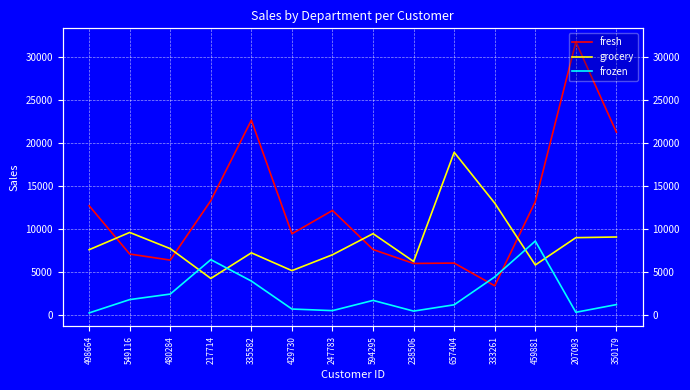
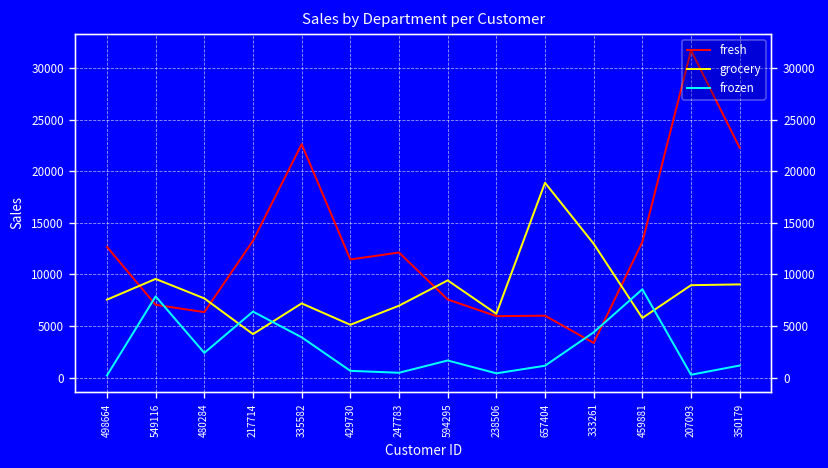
  {
    "fresh": {
      "498664": 13000,
      "549116": 7000,
      "480284": 6000,
      "217714": 13000,
      "335582": 23000,
-     "429730": 9000,
+     "429730": 11000,
      "247783": 12000,
      "594295": 8000,
      "657404": 6000,
      "333261": 3000,
      "459881": 13000,
-     "350179": 21000
+     "350179": 22000
    },
    "grocery": {
      "498664": 8000,
      "549116": 10000,
      "480284": 8000,
      "217714": 4000,
      "335582": 7000,
      "429730": 5000,
      "247783": 7000,
      "594295": 9000,
      "657404": 19000,
      "333261": 13000,
      "459881": 6000,
      "207093": 9000,
      "350179": 9000
    },
    "frozen": {
      "498664": 0,
-     "549116": 2000,
+     "549116": 8000,
      "480284": 2000,
      "217714": 6000,
      "335582": 4000,
      "429730": 1000,
      "247783": 0,
      "594295": 2000,
      "238506": 0,
      "657404": 1000,
      "333261": 4000,
      "459881": 9000,
      "207093": 0,
      "350179": 1000
    }
  }
